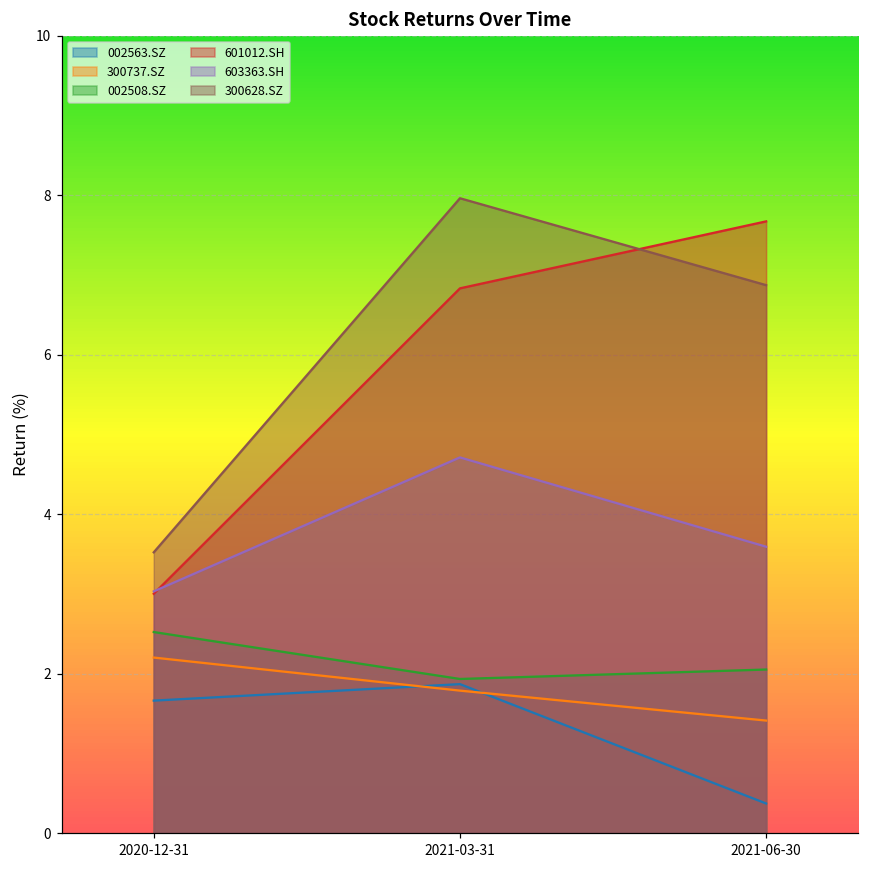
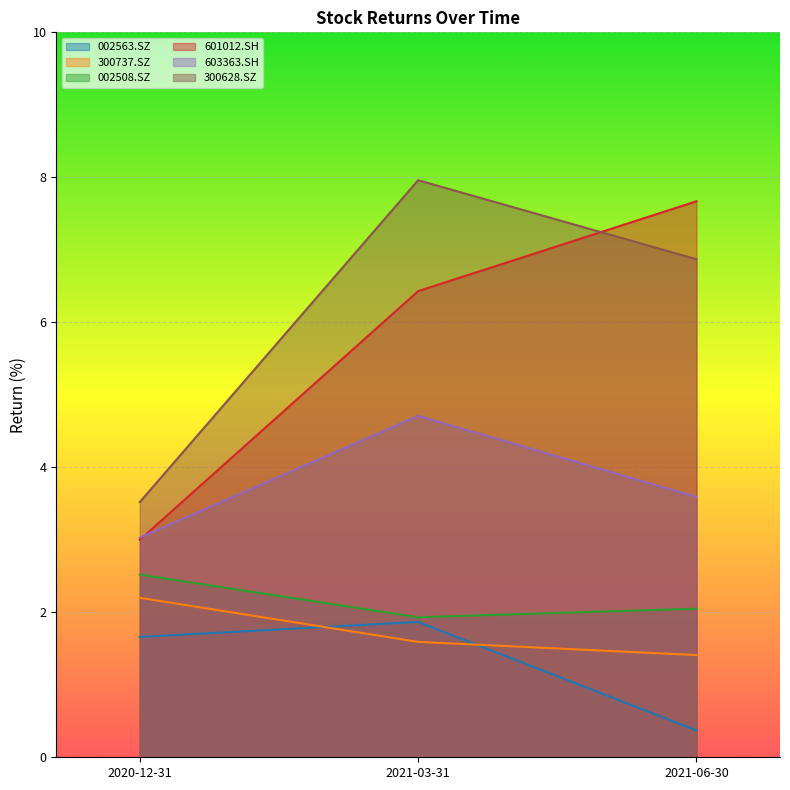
  {
    "002563.SZ": {
      "2020-12-31": 1.7,
      "2021-03-31": 1.9,
      "2021-06-30": 0.4
    },
    "300737.SZ": {
      "2020-12-31": 2.2,
-     "2021-03-31": 1.8,
+     "2021-03-31": 1.6,
      "2021-06-30": 1.4
    },
    "002508.SZ": {
      "2020-12-31": 2.5,
      "2021-03-31": 1.9,
      "2021-06-30": 2.1
    },
    "601012.SH": {
-     "2021-03-31": 6.8,
+     "2021-03-31": 6.4,
      "2021-06-30": 7.7
    },
    "603363.SH": {
      "2021-03-31": 4.7,
      "2021-06-30": 3.6
    },
    "300628.SZ": {
      "2020-12-31": 3.5,
      "2021-03-31": 8.0,
      "2021-06-30": 6.9
    }
  }
